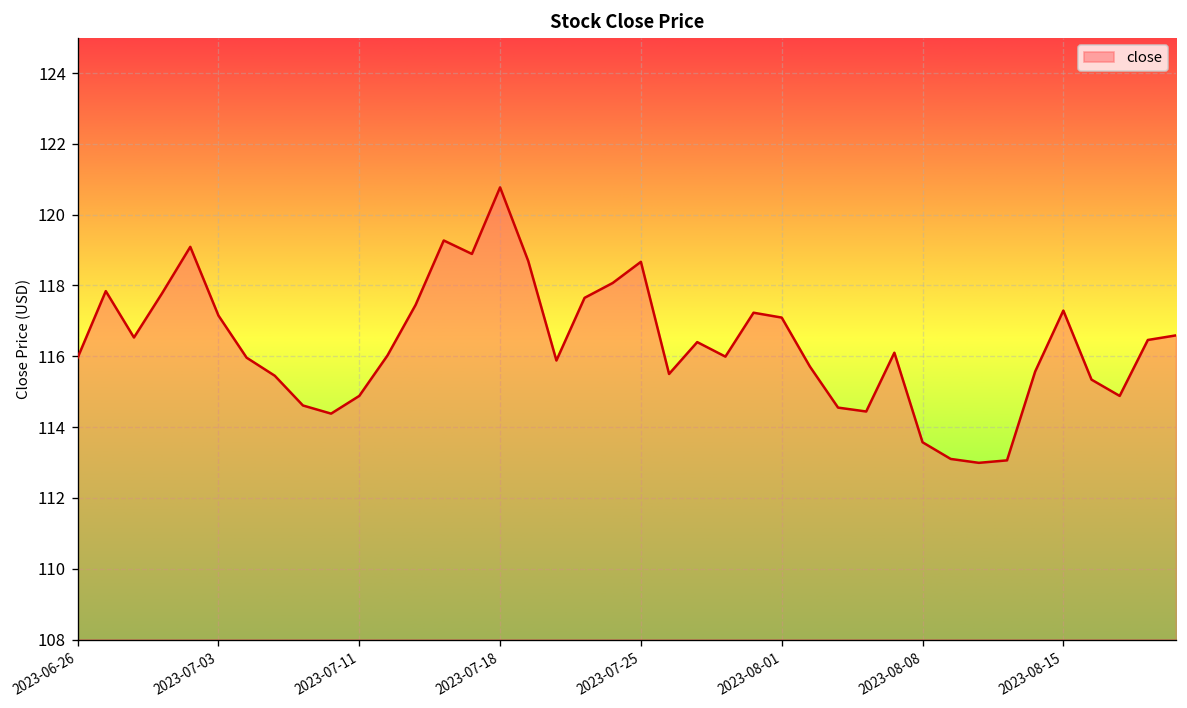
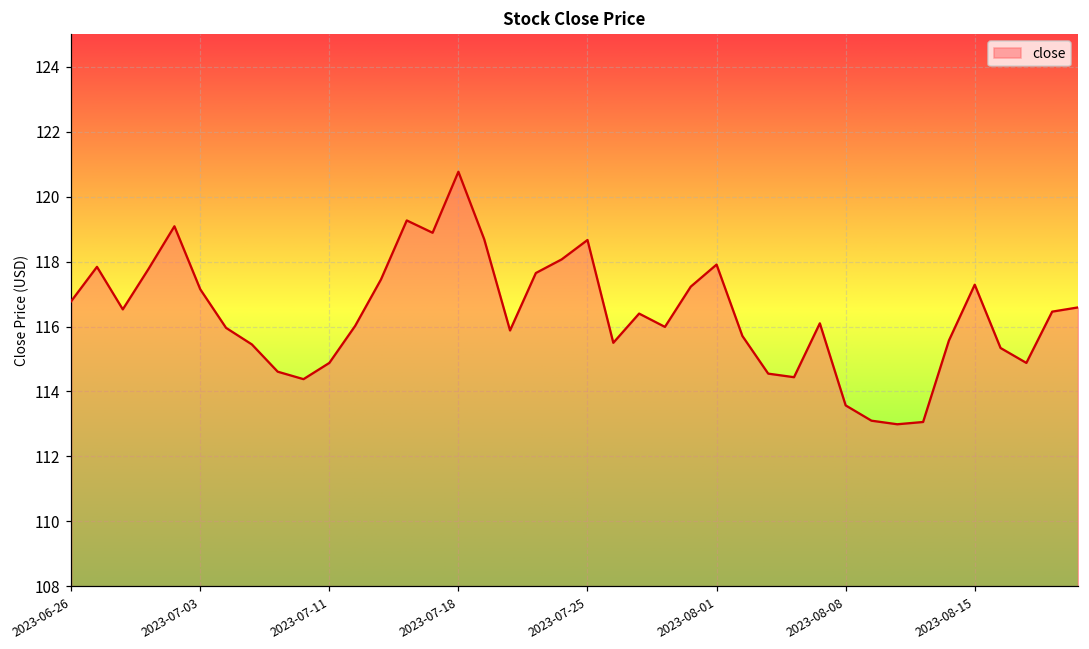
  {
-   "2023-06-26": 116.0,
+   "2023-06-26": 116.8,
    "2023-07-03": 117.2,
    "2023-07-11": 114.9,
    "2023-07-18": 120.8,
    "2023-07-25": 118.7,
-   "2023-08-01": 117.1,
+   "2023-08-01": 117.9,
    "2023-08-08": 113.6,
    "2023-08-15": 117.3
  }
